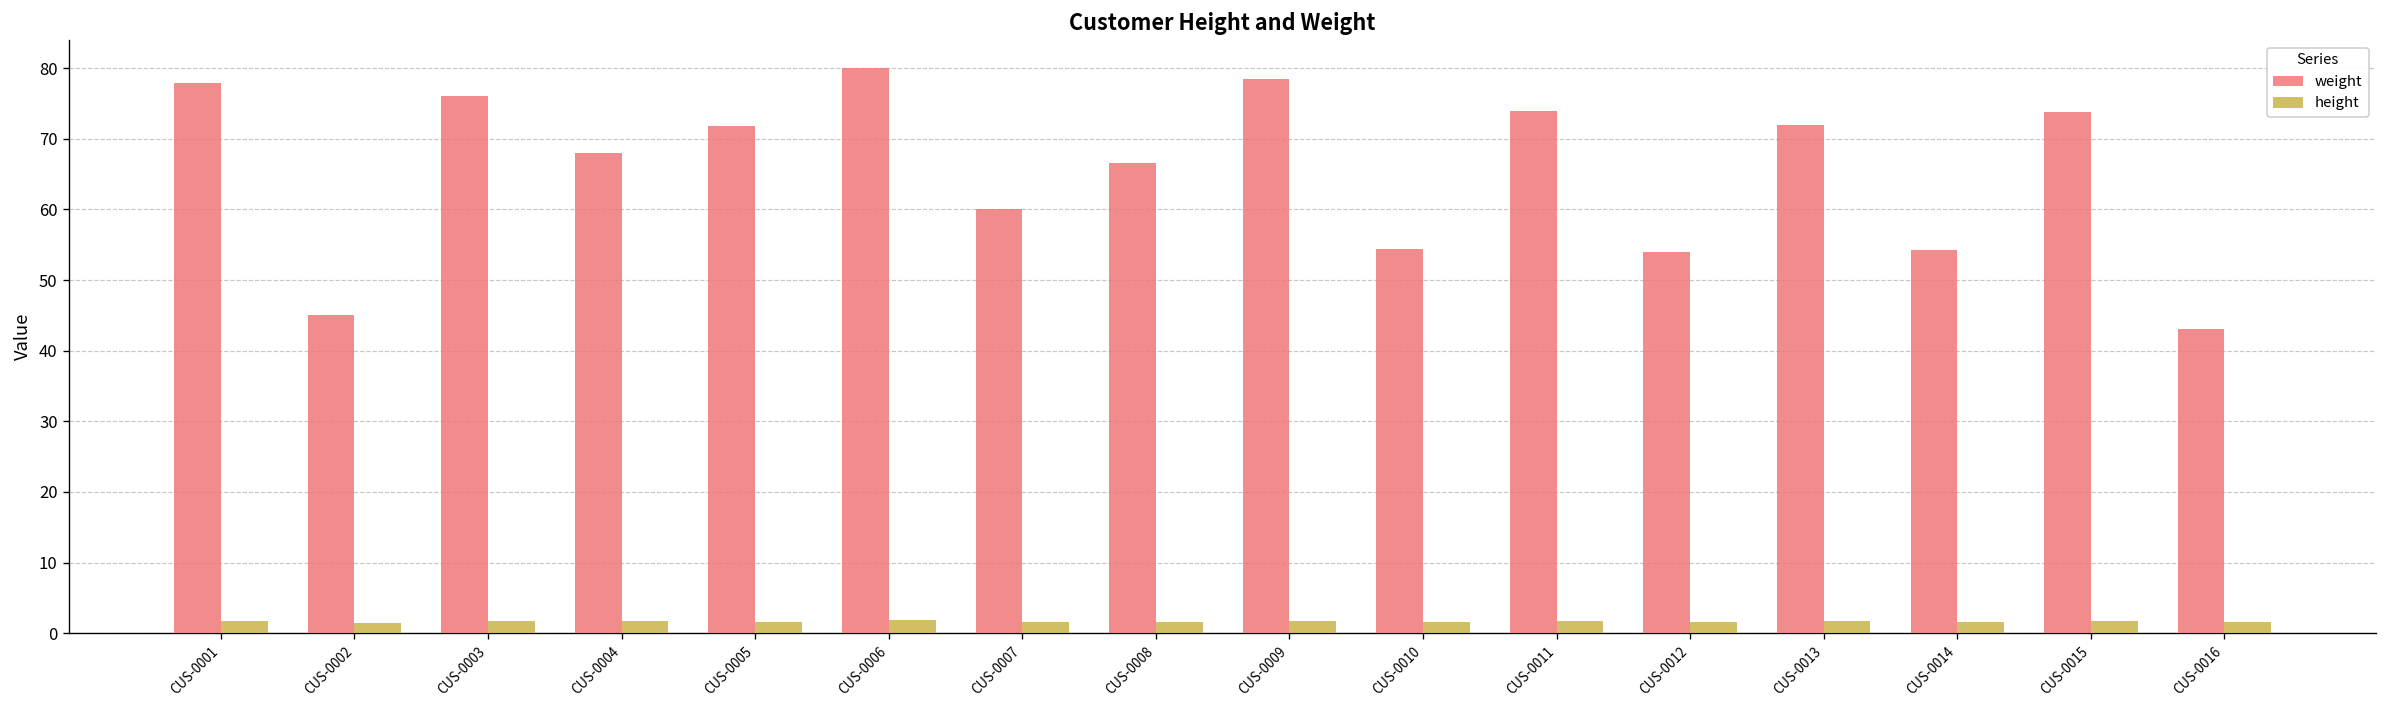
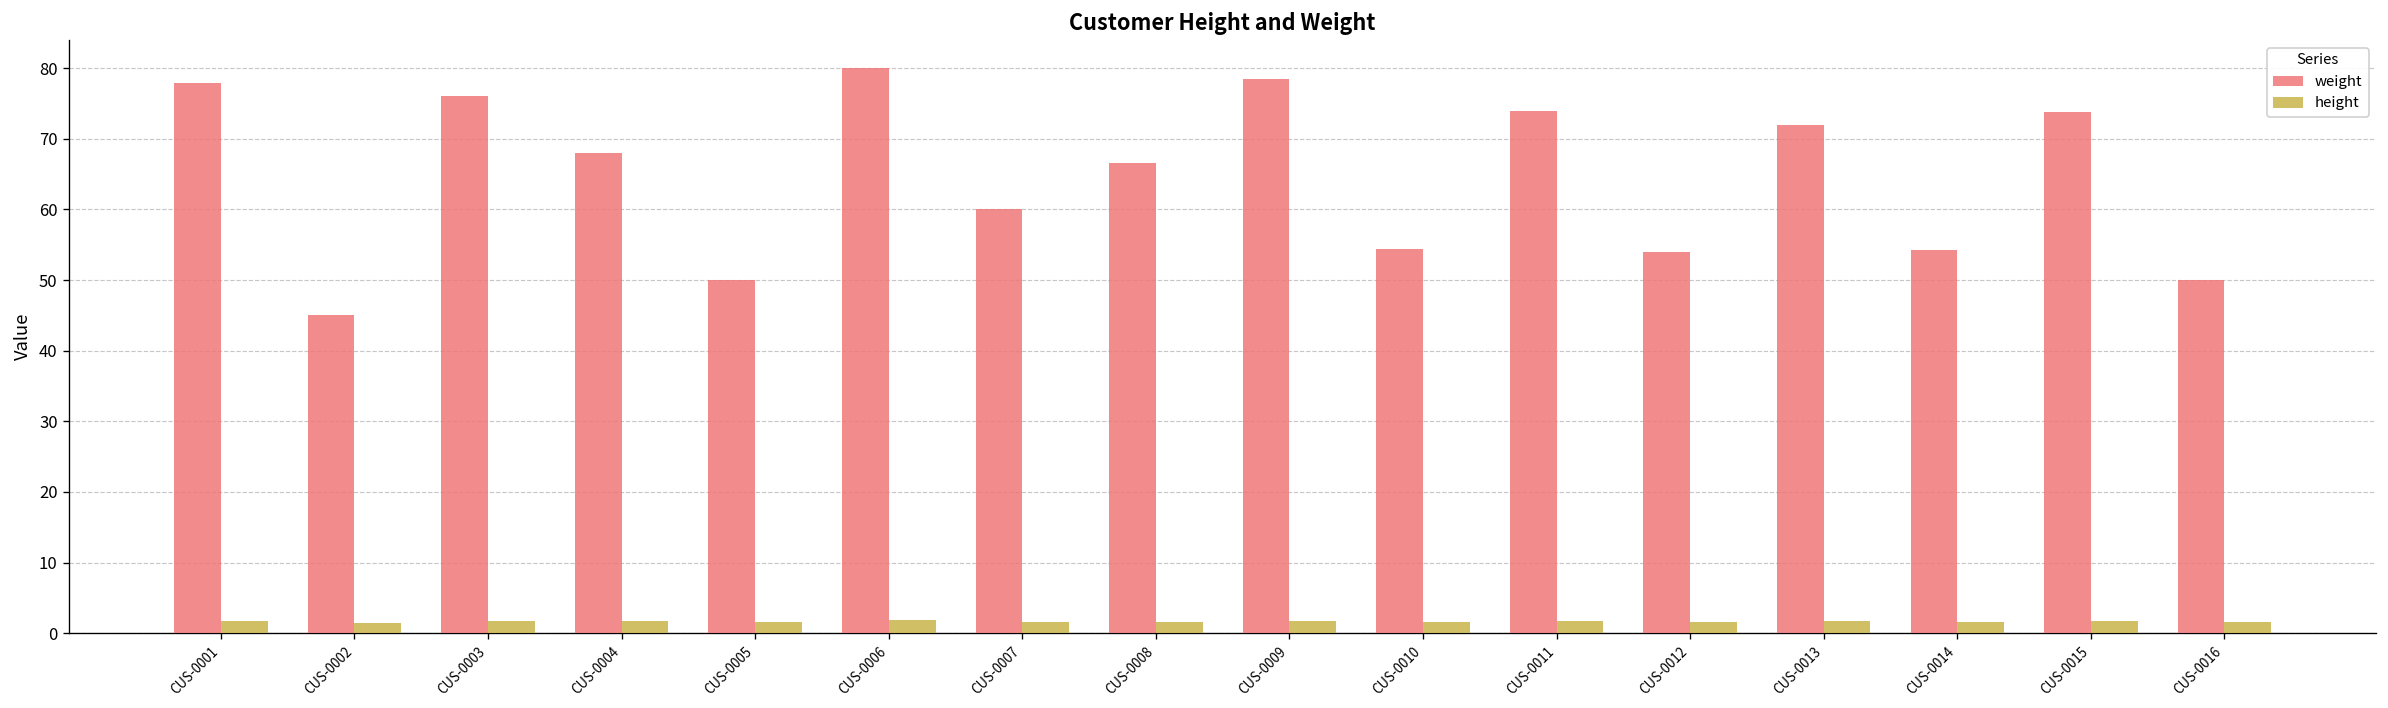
  {
    "weight": {
      "CUS-0001": 78,
      "CUS-0002": 45,
      "CUS-0003": 76,
      "CUS-0004": 68,
-     "CUS-0005": 72,
+     "CUS-0005": 50,
      "CUS-0006": 80,
      "CUS-0007": 60,
      "CUS-0008": 67,
      "CUS-0009": 79,
      "CUS-0010": 54,
      "CUS-0011": 74,
      "CUS-0012": 54,
      "CUS-0013": 72,
      "CUS-0014": 54,
      "CUS-0015": 74,
-     "CUS-0016": 43
+     "CUS-0016": 50
    },
    "height": {
      "CUS-0001": 2,
      "CUS-0002": 2,
      "CUS-0003": 2,
      "CUS-0004": 2,
      "CUS-0005": 2,
      "CUS-0006": 2,
      "CUS-0007": 2,
      "CUS-0008": 2,
      "CUS-0009": 2,
      "CUS-0010": 2,
      "CUS-0011": 2,
      "CUS-0012": 2,
      "CUS-0013": 2,
      "CUS-0014": 2,
      "CUS-0015": 2,
      "CUS-0016": 2
    }
  }
